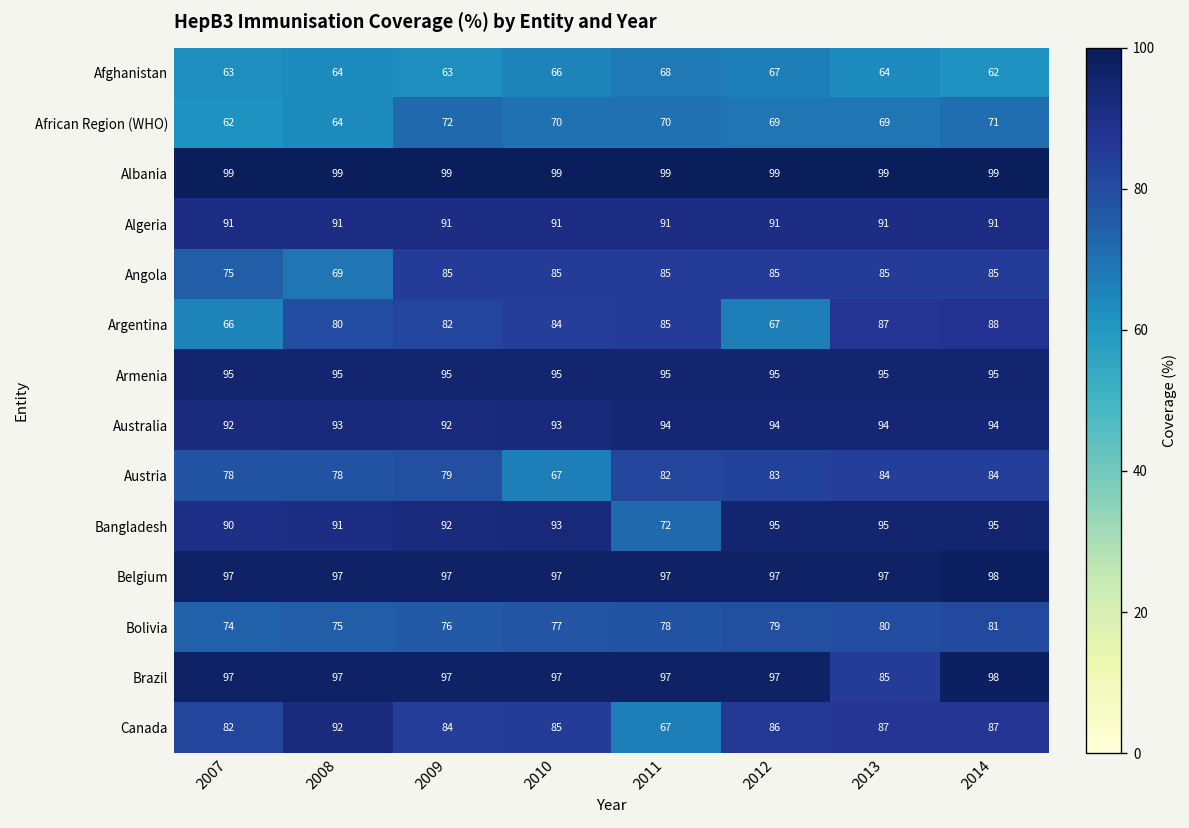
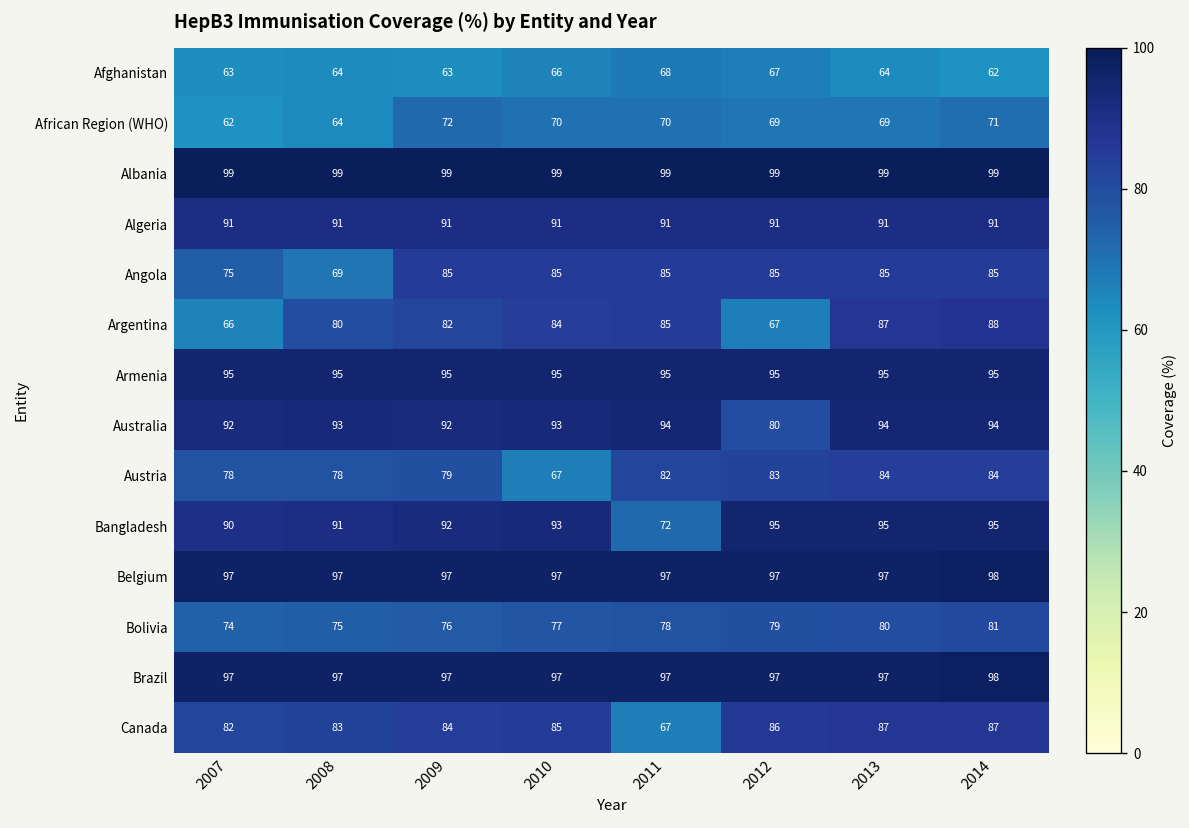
  {
    "Afghanistan": {
      "2007": 63,
      "2008": 64,
      "2009": 63,
      "2010": 66,
      "2011": 68,
      "2012": 67,
      "2013": 64,
      "2014": 62
    },
    "African Region (WHO)": {
      "2007": 62,
      "2008": 64,
      "2009": 72,
      "2010": 70,
      "2011": 70,
      "2012": 69,
      "2013": 69,
      "2014": 71
    },
    "Albania": {
      "2007": 99,
      "2008": 99,
      "2009": 99,
      "2010": 99,
      "2011": 99,
      "2012": 99,
      "2013": 99,
      "2014": 99
    },
    "Algeria": {
      "2007": 91,
      "2008": 91,
      "2009": 91,
      "2010": 91,
      "2011": 91,
      "2012": 91,
      "2013": 91,
      "2014": 91
    },
    "Angola": {
      "2007": 75,
      "2008": 69,
      "2009": 85,
      "2010": 85,
      "2011": 85,
      "2012": 85,
      "2013": 85,
      "2014": 85
    },
    "Argentina": {
      "2007": 66,
      "2008": 80,
      "2009": 82,
      "2010": 84,
      "2011": 85,
      "2012": 67,
      "2013": 87,
      "2014": 88
    },
    "Armenia": {
      "2007": 95,
      "2008": 95,
      "2009": 95,
      "2010": 95,
      "2011": 95,
      "2012": 95,
      "2013": 95,
      "2014": 95
    },
    "Australia": {
      "2007": 92,
      "2008": 93,
      "2009": 92,
      "2010": 93,
      "2011": 94,
-     "2012": 94,
+     "2012": 80,
      "2013": 94,
      "2014": 94
    },
    "Austria": {
      "2007": 78,
      "2008": 78,
      "2009": 79,
      "2010": 67,
      "2011": 82,
      "2012": 83,
      "2013": 84,
      "2014": 84
    },
    "Bangladesh": {
      "2007": 90,
      "2008": 91,
      "2009": 92,
      "2010": 93,
      "2011": 72,
      "2012": 95,
      "2013": 95,
      "2014": 95
    },
    "Belgium": {
      "2007": 97,
      "2008": 97,
      "2009": 97,
      "2010": 97,
      "2011": 97,
      "2012": 97,
      "2013": 97,
      "2014": 98
    },
    "Bolivia": {
      "2007": 74,
      "2008": 75,
      "2009": 76,
      "2010": 77,
      "2011": 78,
      "2012": 79,
      "2013": 80,
      "2014": 81
    },
    "Brazil": {
      "2007": 97,
      "2008": 97,
      "2009": 97,
      "2010": 97,
      "2011": 97,
      "2012": 97,
-     "2013": 85,
+     "2013": 97,
      "2014": 98
    },
    "Canada": {
      "2007": 82,
-     "2008": 92,
+     "2008": 83,
      "2009": 84,
      "2010": 85,
      "2011": 67,
      "2012": 86,
      "2013": 87,
      "2014": 87
    }
  }
